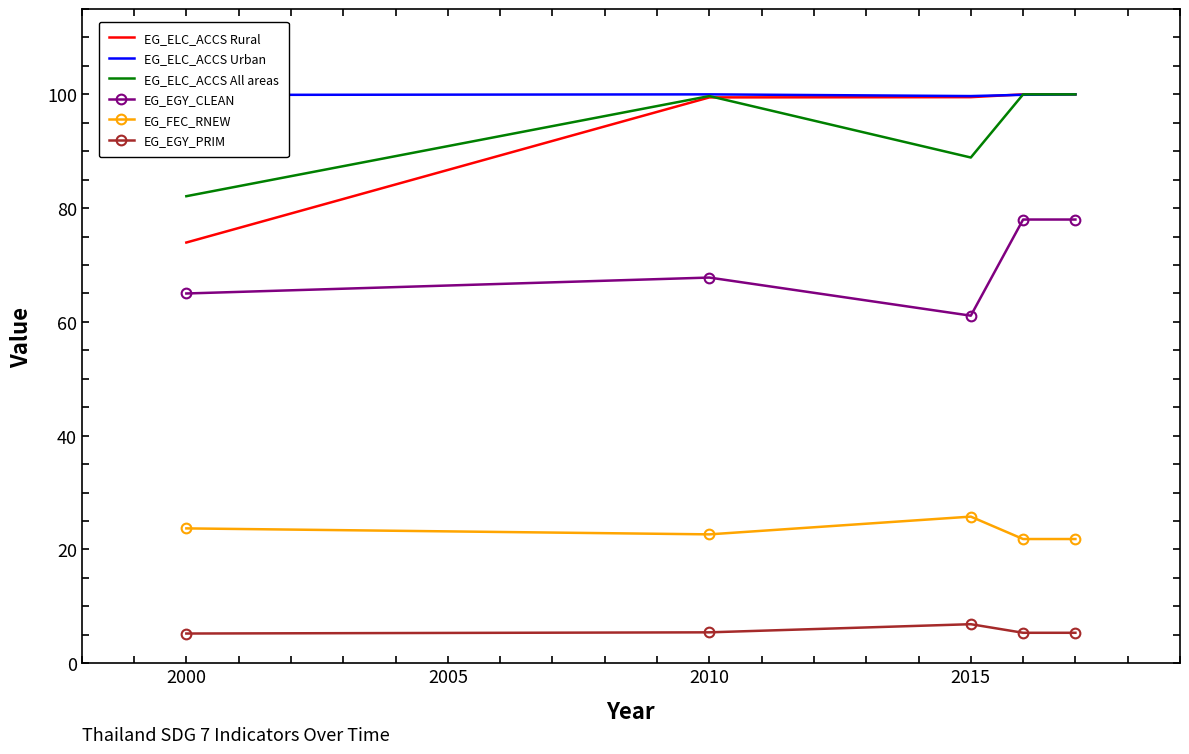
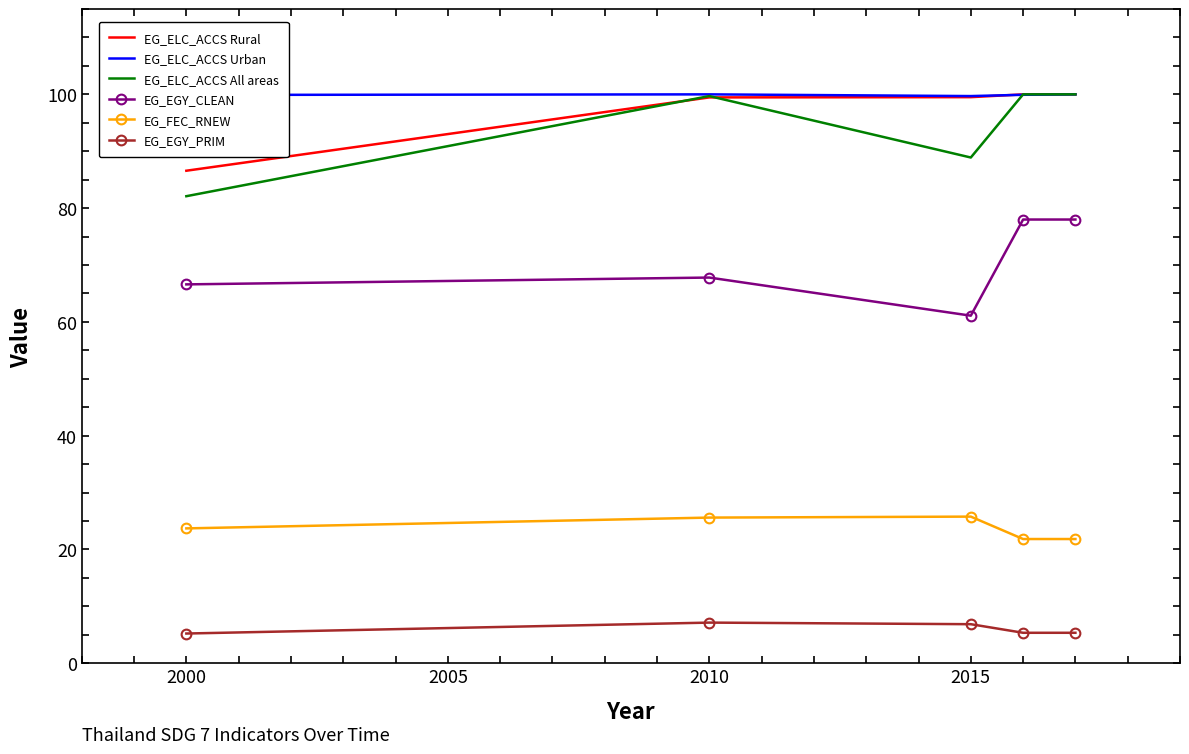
  {
    "EG_ELC_ACCS Rural": {
-     "2000": 74
+     "2000": 87
    },
    "EG_ELC_ACCS All areas": {
      "2000": 82,
      "2015": 89
    },
    "EG_EGY_CLEAN": {
-     "2000": 65,
+     "2000": 67,
      "2010": 68,
      "2015": 61
    },
    "EG_FEC_RNEW": {
      "2000": 24,
-     "2010": 23,
+     "2010": 26,
      "2015": 26
    },
    "EG_EGY_PRIM": {
      "2000": 5,
-     "2010": 5,
+     "2010": 7,
      "2015": 7
    }
  }
